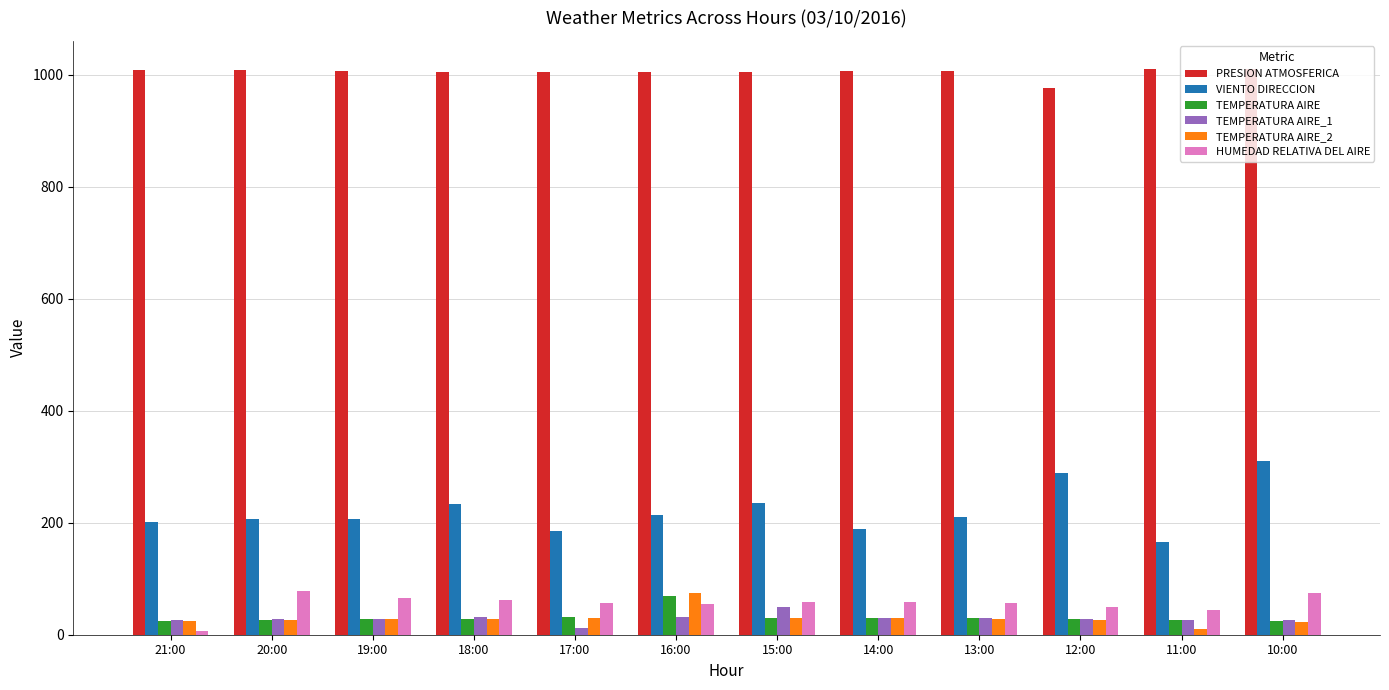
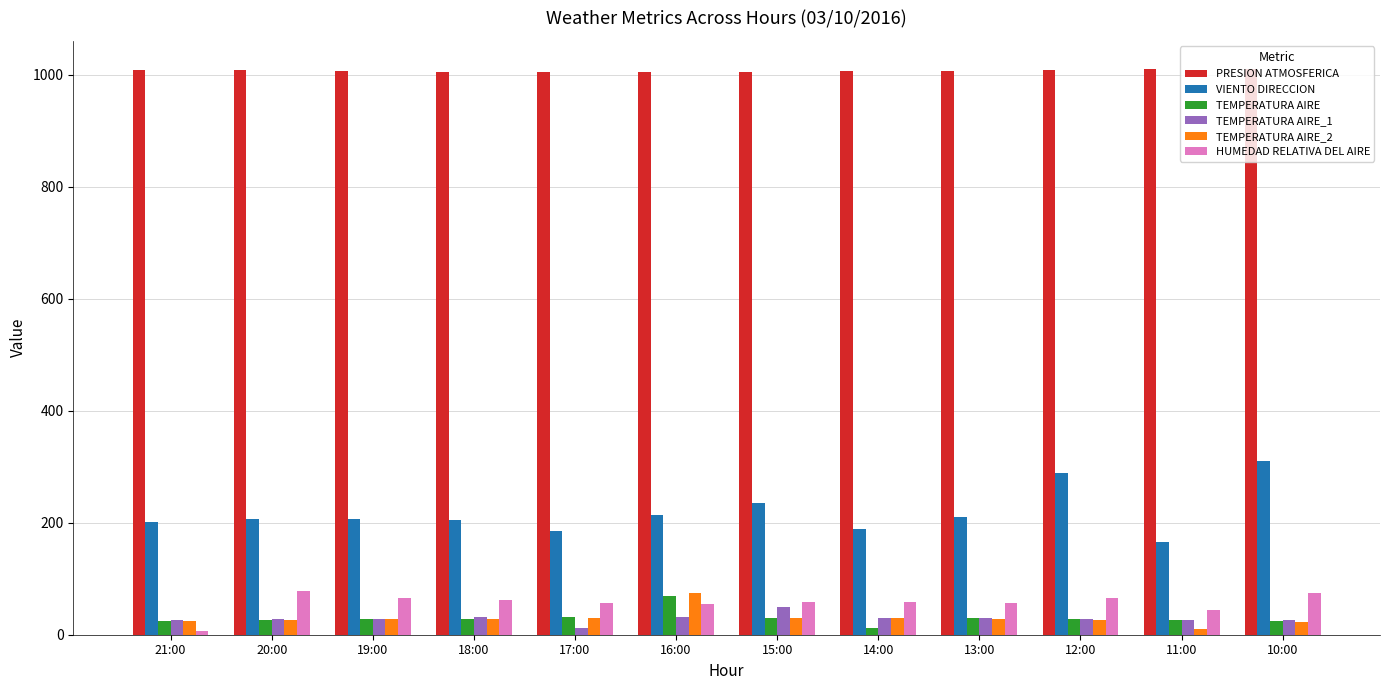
  {
    "PRESION ATMOSFERICA": {
      "21:00": 1010,
      "20:00": 1010,
      "19:00": 1010,
      "18:00": 1010,
      "17:00": 1000,
      "16:00": 1000,
      "15:00": 1010,
      "14:00": 1010,
      "13:00": 1010,
-     "12:00": 980,
+     "12:00": 1010,
      "11:00": 1010
    },
    "VIENTO DIRECCION": {
      "21:00": 200,
      "20:00": 210,
      "19:00": 210,
-     "18:00": 230,
+     "18:00": 210,
      "17:00": 190,
      "16:00": 210,
      "15:00": 240,
      "14:00": 190,
      "13:00": 210,
      "12:00": 290,
      "11:00": 170,
      "10:00": 310
    },
    "TEMPERATURA AIRE": {
      "21:00": 20,
      "20:00": 30,
      "19:00": 30,
      "18:00": 30,
      "17:00": 30,
      "16:00": 70,
      "15:00": 30,
-     "14:00": 30,
+     "14:00": 10,
      "13:00": 30,
      "12:00": 30,
      "11:00": 30,
      "10:00": 30
    },
    "TEMPERATURA AIRE_1": {
      "21:00": 30,
      "20:00": 30,
      "19:00": 30,
      "18:00": 30,
      "17:00": 10,
      "16:00": 30,
      "15:00": 50,
      "14:00": 30,
      "13:00": 30,
      "12:00": 30,
      "11:00": 30,
      "10:00": 30
    },
    "TEMPERATURA AIRE_2": {
      "21:00": 20,
      "20:00": 30,
      "19:00": 30,
      "18:00": 30,
      "17:00": 30,
      "16:00": 70,
      "15:00": 30,
      "14:00": 30,
      "13:00": 30,
      "12:00": 30,
      "11:00": 10,
      "10:00": 20
    },
    "HUMEDAD RELATIVA DEL AIRE": {
      "21:00": 10,
      "20:00": 80,
      "19:00": 70,
      "18:00": 60,
      "17:00": 60,
      "16:00": 50,
      "15:00": 60,
      "14:00": 60,
      "13:00": 60,
-     "12:00": 50,
+     "12:00": 70,
      "11:00": 40,
      "10:00": 70
    }
  }
